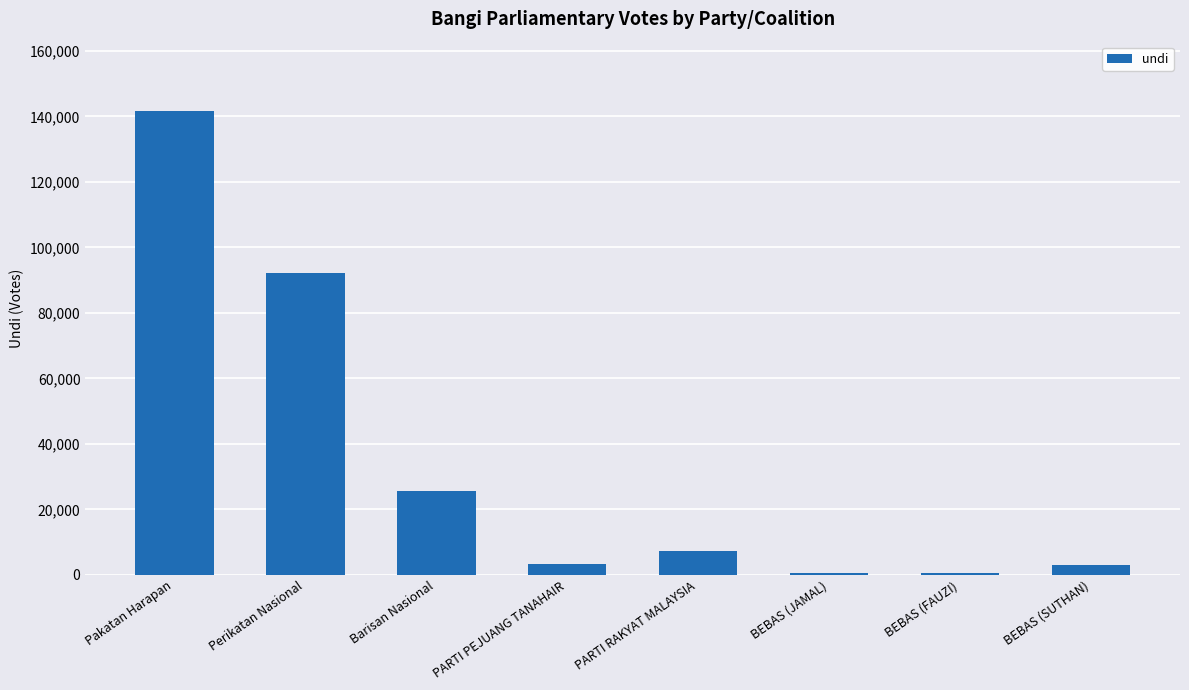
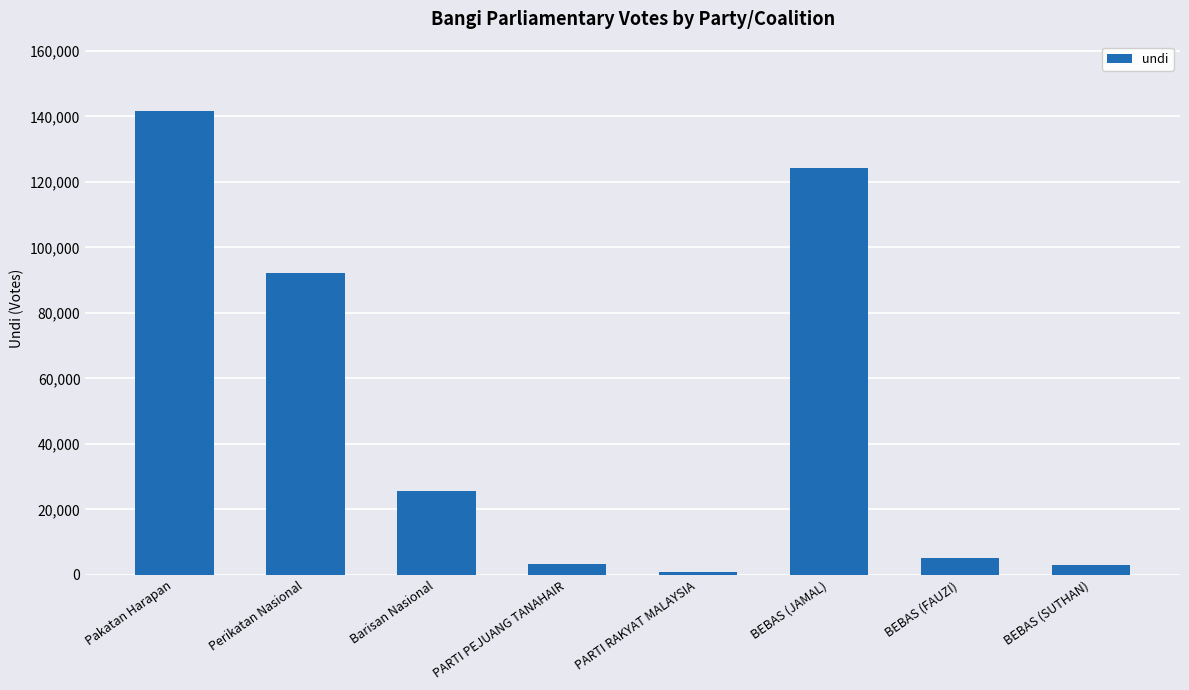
  {
    "Pakatan Harapan": "142,000",
    "Perikatan Nasional": "92,000",
    "Barisan Nasional": "26,000",
    "PARTI PEJUANG TANAHAIR": "3,000",
-   "PARTI RAKYAT MALAYSIA": "7,000",
-   "BEBAS (JAMAL)": "1,000",
-   "BEBAS (FAUZI)": "0",
+   "PARTI RAKYAT MALAYSIA": "1,000",
+   "BEBAS (JAMAL)": "124,000",
+   "BEBAS (FAUZI)": "5,000",
    "BEBAS (SUTHAN)": "3,000"
  }
